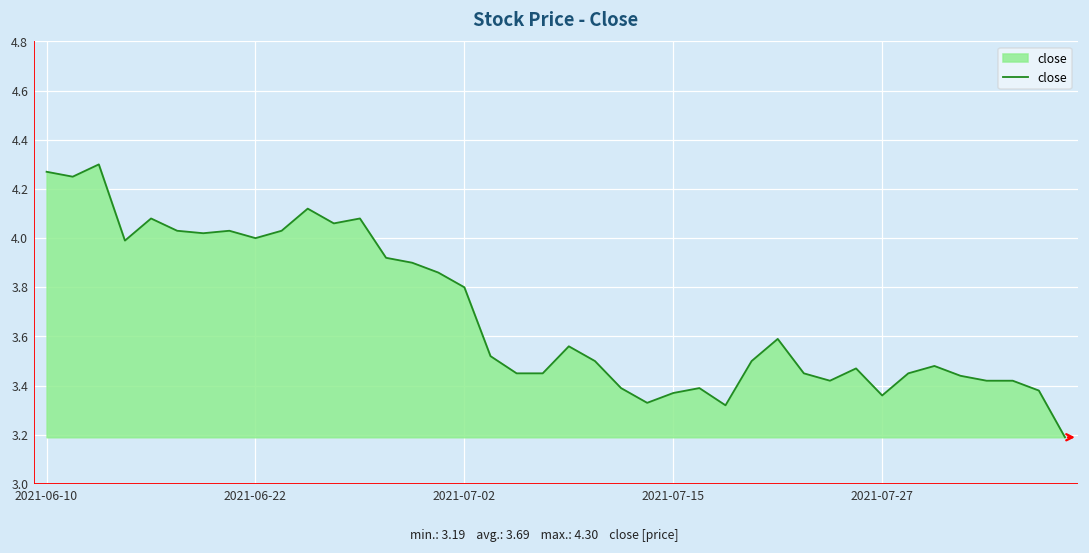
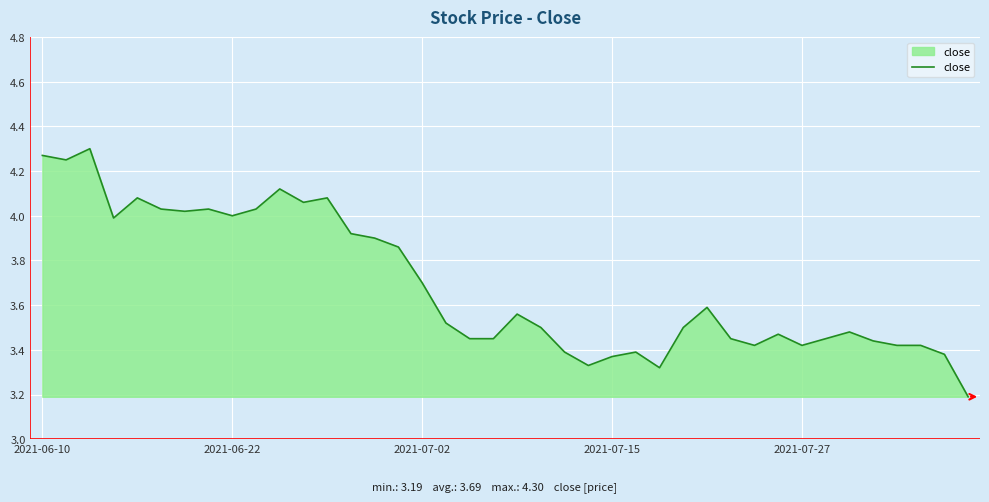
  {
    "2021-06-10": 4.27,
    "2021-06-22": 4.00,
-   "2021-07-02": 3.8,
+   "2021-07-02": 3.7,
    "2021-07-15": 3.37,
-   "2021-07-27": 3.36
+   "2021-07-27": 3.42
  }
